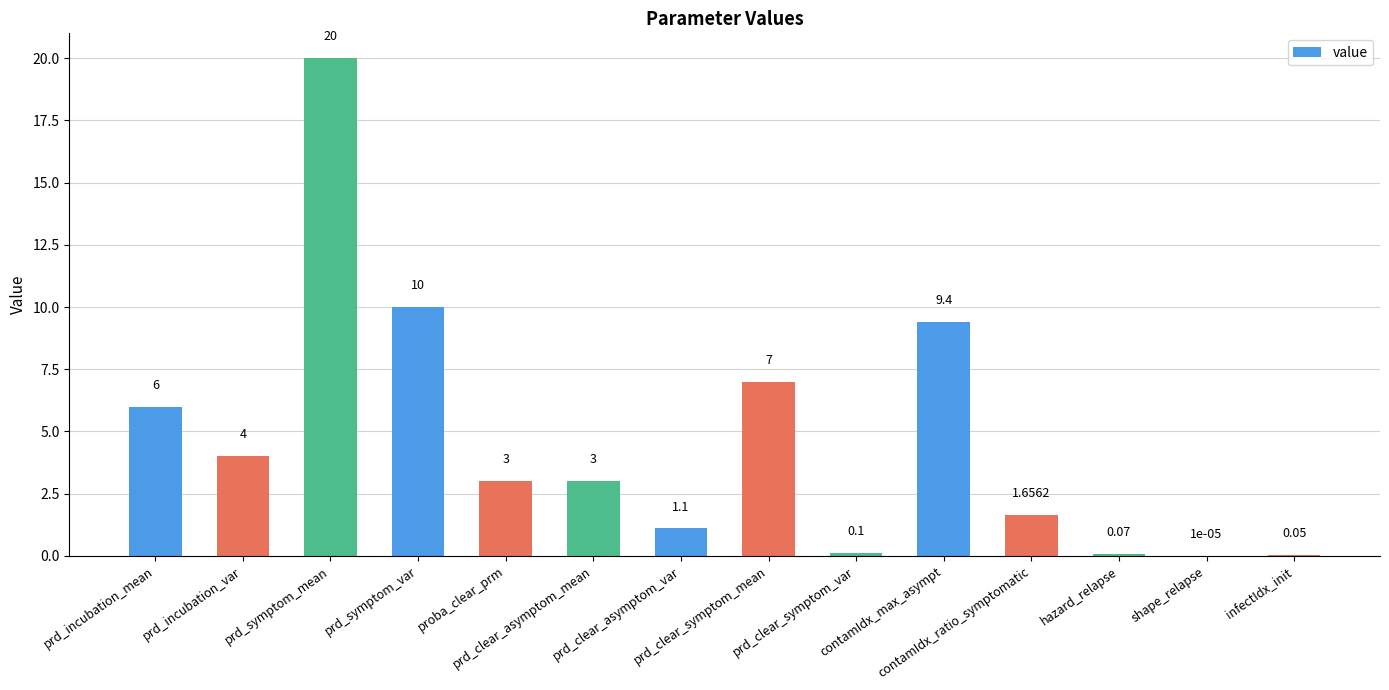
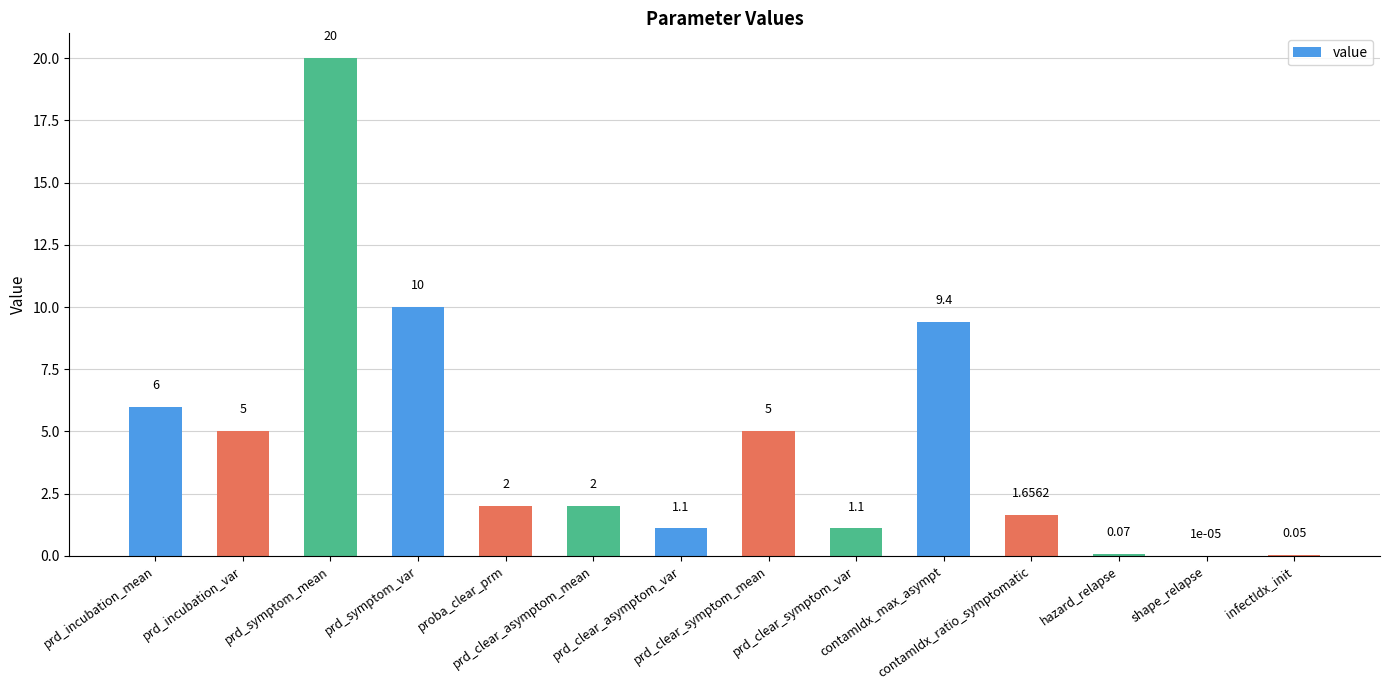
  {
    "prd_incubation_mean": "6",
-   "prd_incubation_var": "4",
+   "prd_incubation_var": "5",
    "prd_symptom_mean": "20",
    "prd_symptom_var": "10",
-   "proba_clear_prm": "3",
-   "prd_clear_asymptom_mean": "3",
+   "proba_clear_prm": "2",
+   "prd_clear_asymptom_mean": "2",
    "prd_clear_asymptom_var": "1.1",
-   "prd_clear_symptom_mean": "7",
-   "prd_clear_symptom_var": "0.1",
+   "prd_clear_symptom_mean": "5",
+   "prd_clear_symptom_var": "1.1",
    "contamIdx_max_asympt": "9.4",
    "contamIdx_ratio_symptomatic": "1.6562",
    "hazard_relapse": "0.07",
    "shape_relapse": "1e-05",
    "infectIdx_init": "0.05"
  }
